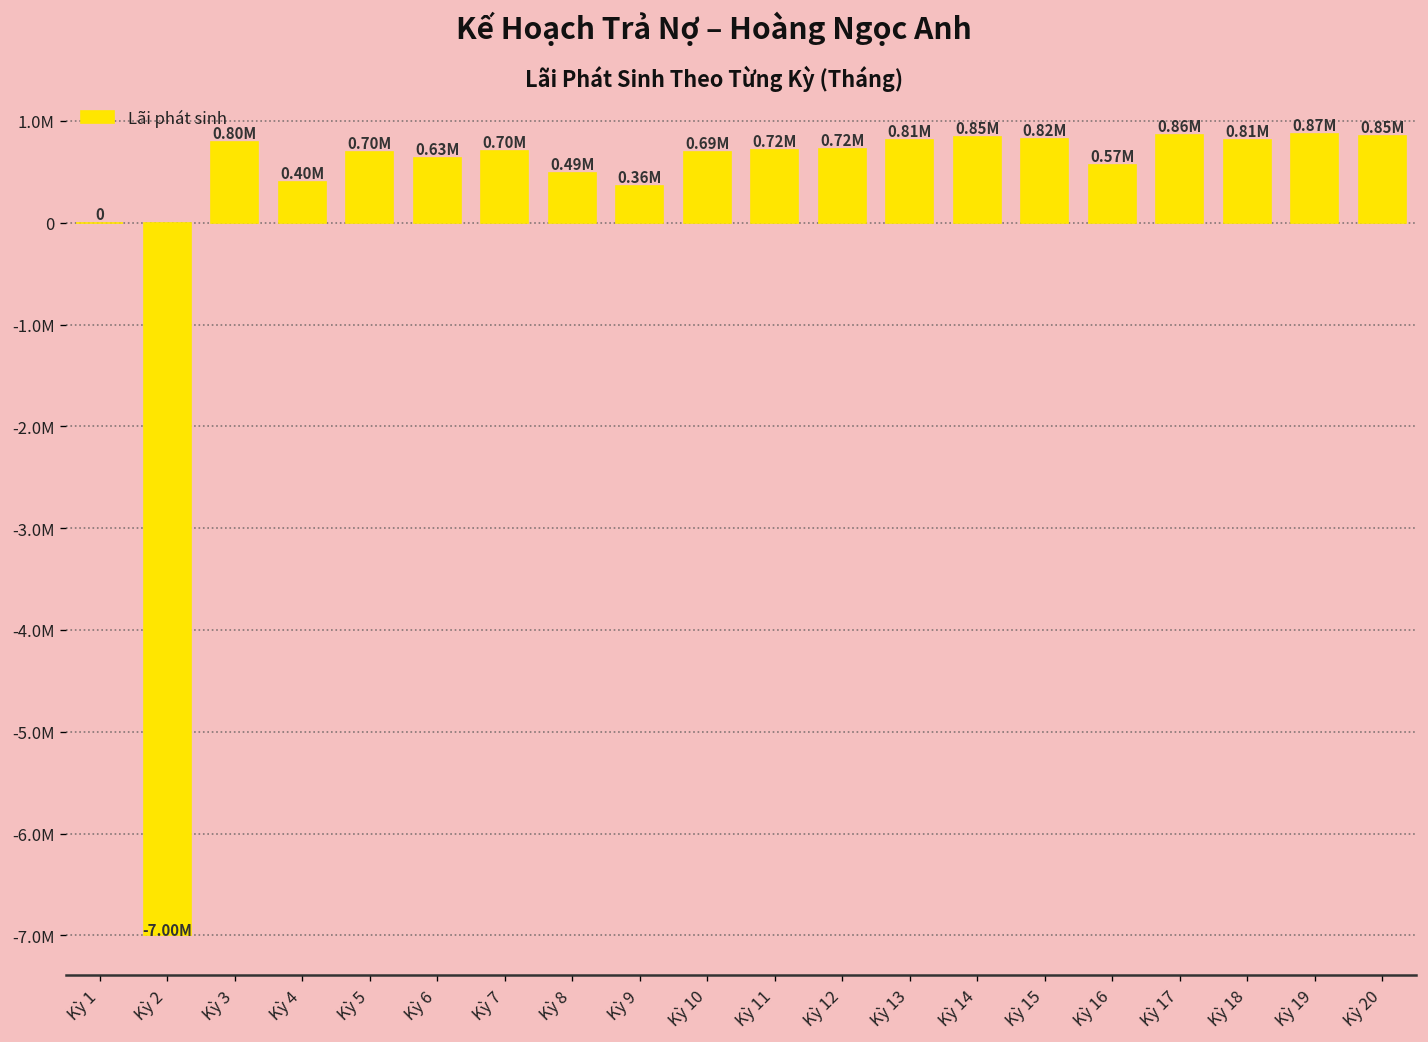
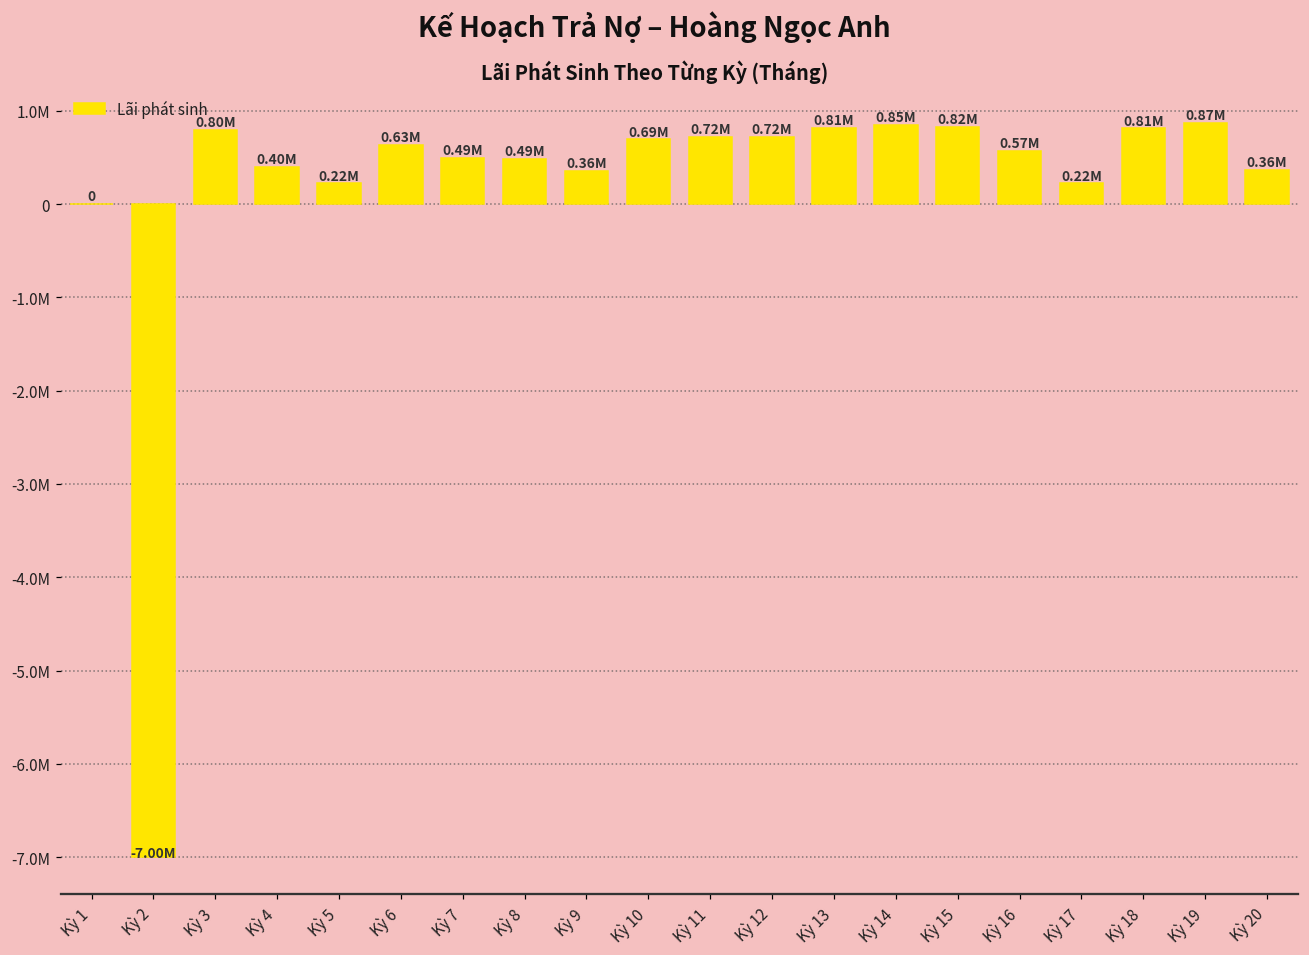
  {
    "Kỳ 1": "0",
    "Kỳ 2": "-7.00M",
    "Kỳ 3": "0.80M",
    "Kỳ 4": "0.40M",
-   "Kỳ 5": "0.70M",
+   "Kỳ 5": "0.22M",
    "Kỳ 6": "0.63M",
-   "Kỳ 7": "0.70M",
+   "Kỳ 7": "0.49M",
    "Kỳ 8": "0.49M",
    "Kỳ 9": "0.36M",
    "Kỳ 10": "0.69M",
    "Kỳ 11": "0.72M",
    "Kỳ 12": "0.72M",
    "Kỳ 13": "0.81M",
    "Kỳ 14": "0.85M",
    "Kỳ 15": "0.82M",
    "Kỳ 16": "0.57M",
-   "Kỳ 17": "0.86M",
+   "Kỳ 17": "0.22M",
    "Kỳ 18": "0.81M",
    "Kỳ 19": "0.87M",
-   "Kỳ 20": "0.85M"
+   "Kỳ 20": "0.36M"
  }
